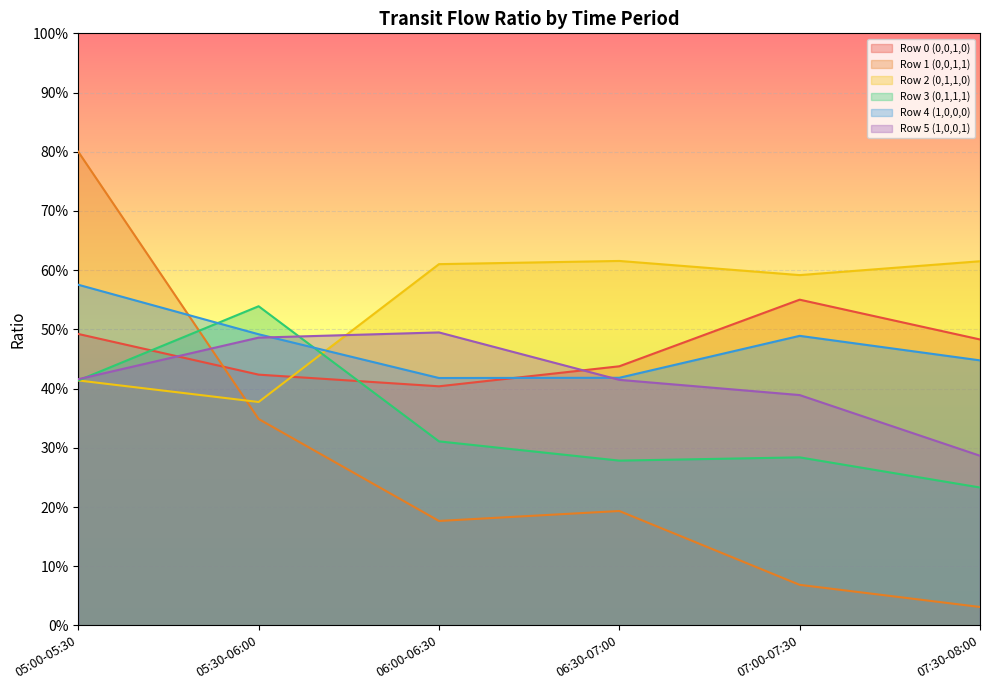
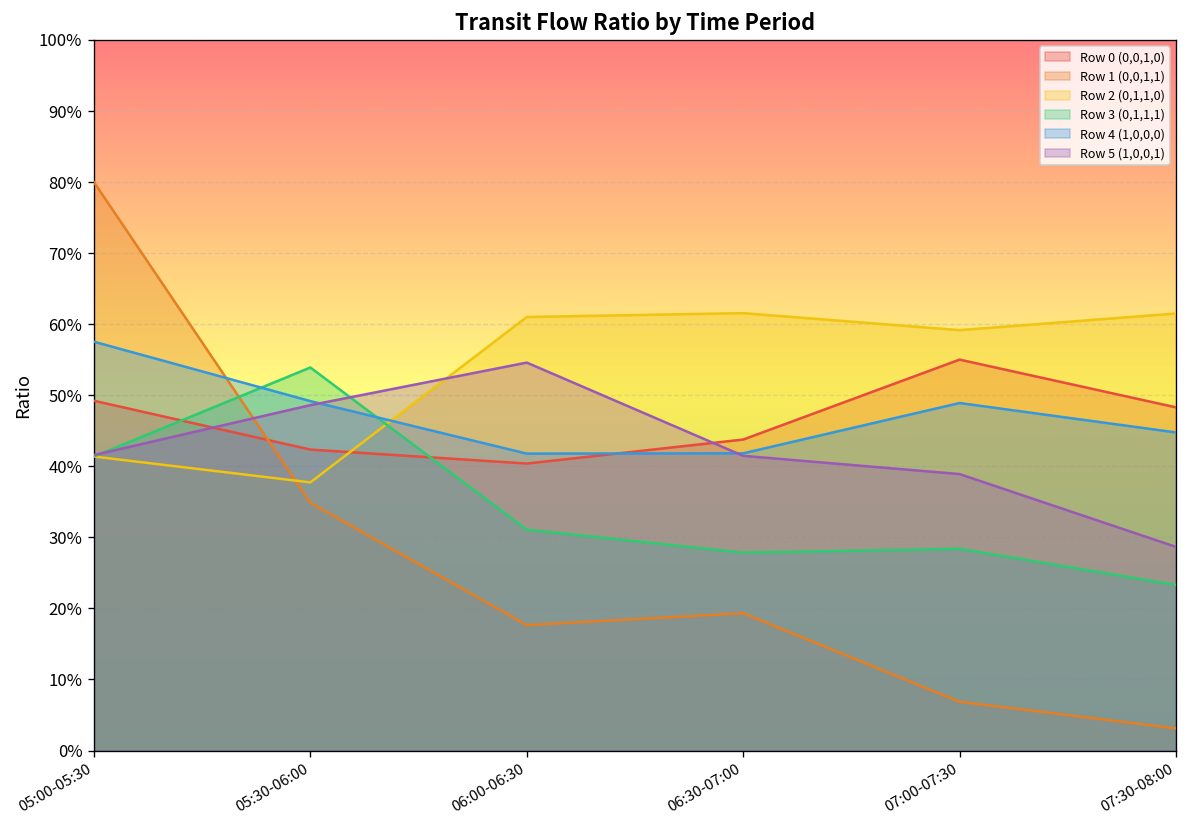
  {
    "Row 5 (1,0,0,1)": {
      "05:30-06:00": "49%",
-     "06:00-06:30": "49%",
+     "06:00-06:30": "55%",
      "07:00-07:30": "39%",
      "07:30-08:00": "29%"
    }
  }
